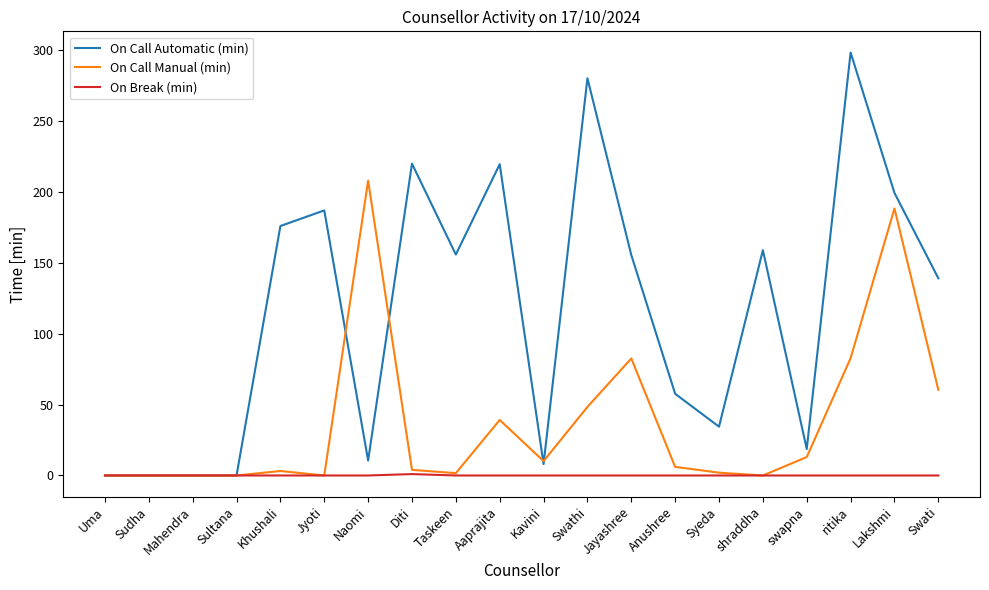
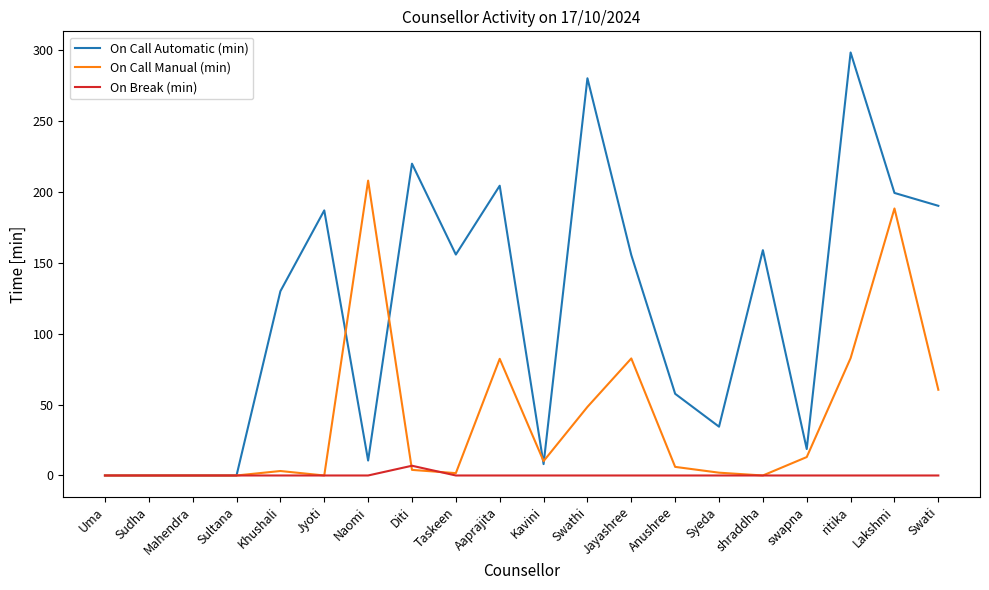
  {
    "On Call Automatic (min)": {
-     "Khushali": 176,
+     "Khushali": 130,
      "Jyoti": 187,
      "Naomi": 11,
      "Diti": 220,
      "Taskeen": 156,
-     "Aaprajita": 220,
+     "Aaprajita": 204,
      "Kavini": 8,
      "Swathi": 280,
      "Jayashree": 155,
      "Anushree": 58,
      "Syeda": 34,
      "shraddha": 159,
      "swapna": 19,
      "ritika": 298,
      "Lakshmi": 199,
-     "Swati": 139
+     "Swati": 190
    },
    "On Call Manual (min)": {
      "Khushali": 3,
      "Naomi": 208,
      "Diti": 4,
-     "Aaprajita": 39,
+     "Aaprajita": 82,
      "Kavini": 10,
      "Swathi": 48,
      "Jayashree": 83,
      "Anushree": 6,
      "Syeda": 2,
      "swapna": 13,
      "ritika": 83,
      "Lakshmi": 188,
      "Swati": 60
    },
    "On Break (min)": {
      "Khushali": 0,
      "Naomi": 0,
-     "Diti": 1,
+     "Diti": 7,
      "Aaprajita": 0,
      "Kavini": 0,
      "Swathi": 0,
      "Jayashree": 0,
      "Anushree": 0,
      "Syeda": 0,
      "swapna": 0,
      "ritika": 0,
      "Lakshmi": 0,
      "Swati": 0
    }
  }
